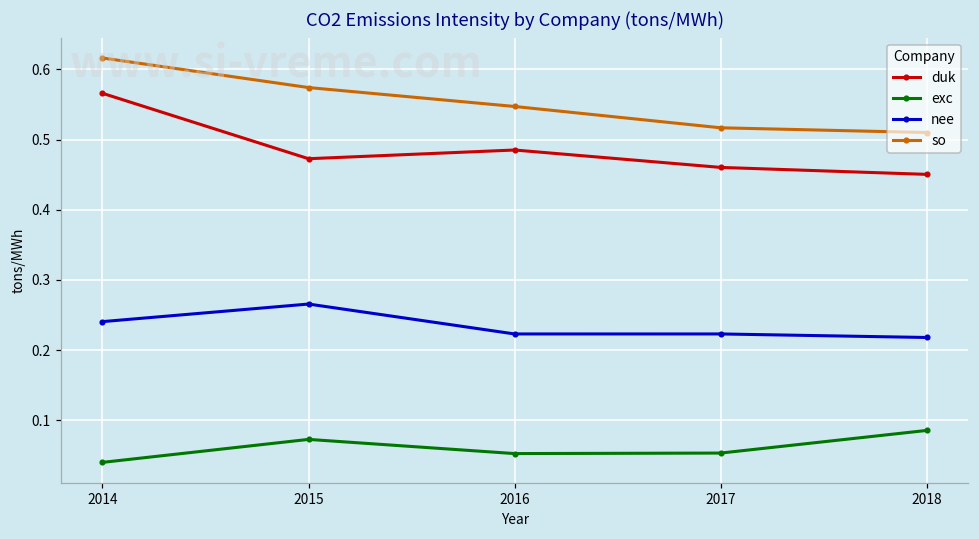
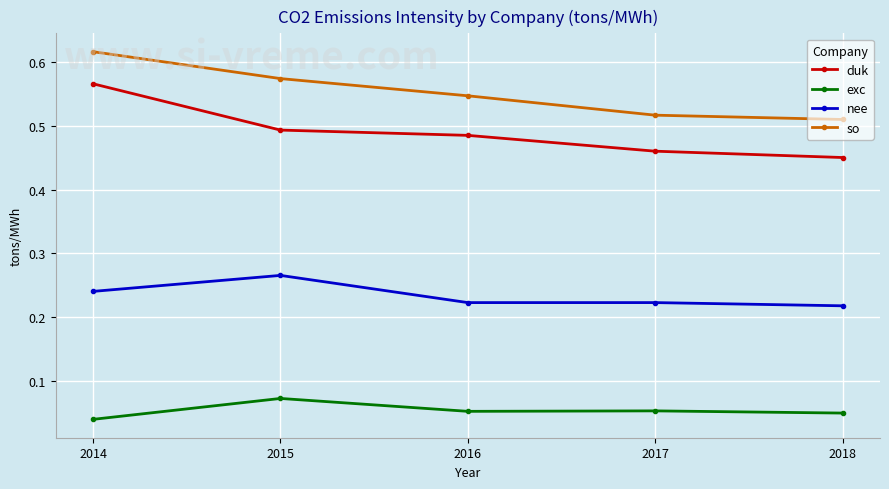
  {
    "duk": {
      "2014": 0.57,
-     "2015": 0.47,
+     "2015": 0.49,
      "2016": 0.49,
      "2017": 0.46,
      "2018": 0.45
    },
    "exc": {
      "2014": 0.04,
      "2015": 0.07,
      "2016": 0.05,
      "2017": 0.05,
-     "2018": 0.09
+     "2018": 0.05
    },
    "nee": {
      "2014": 0.24,
      "2015": 0.27,
      "2016": 0.22,
      "2017": 0.22,
      "2018": 0.22
    },
    "so": {
      "2014": 0.62,
      "2015": 0.57,
      "2016": 0.55,
      "2017": 0.52
    }
  }
